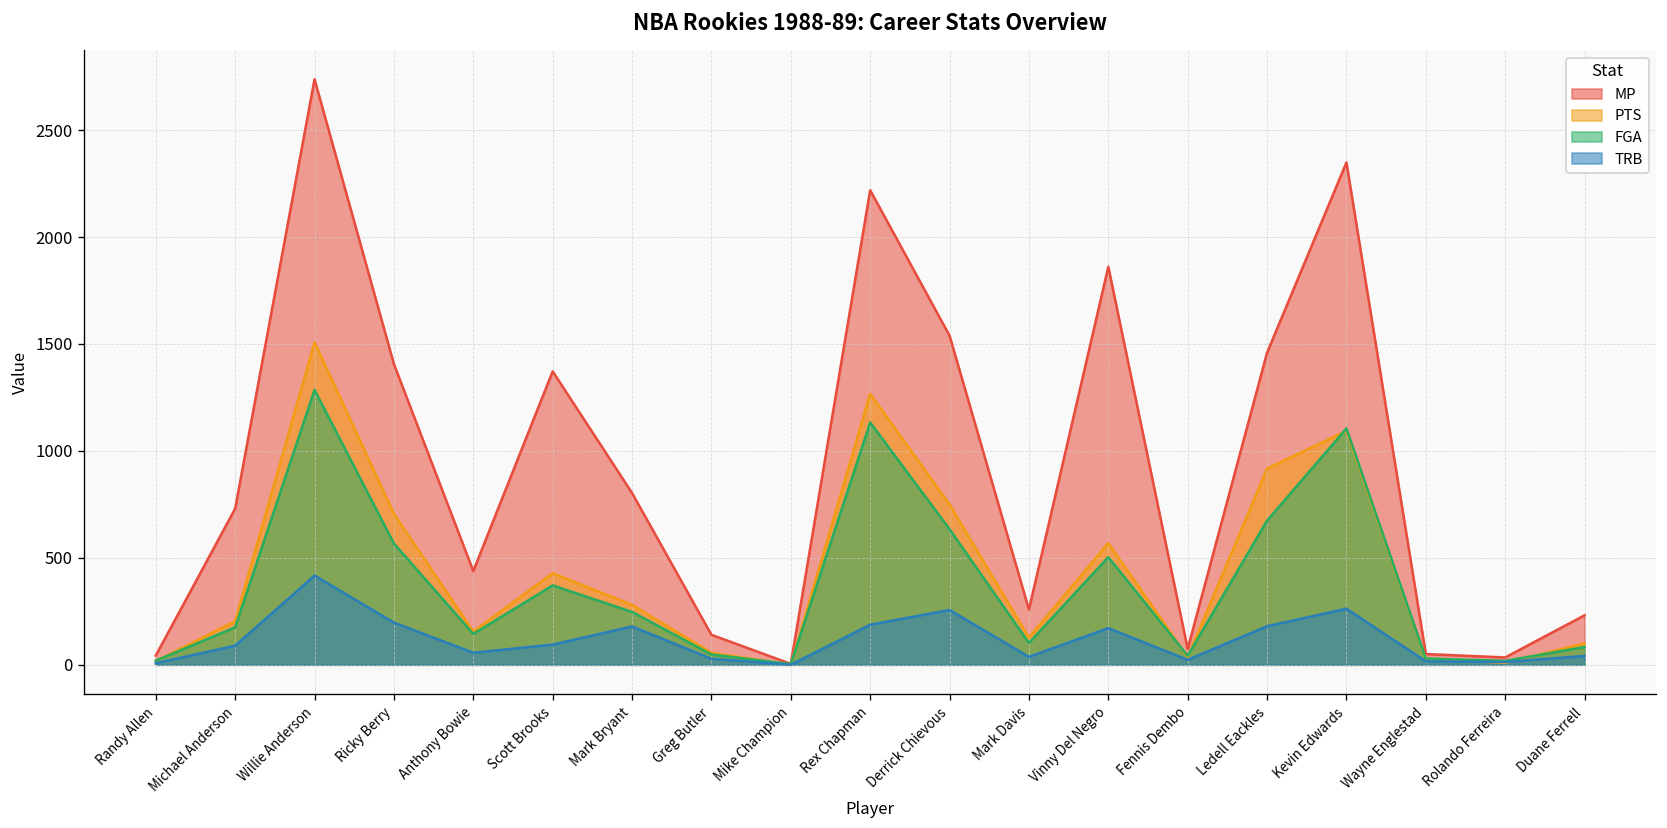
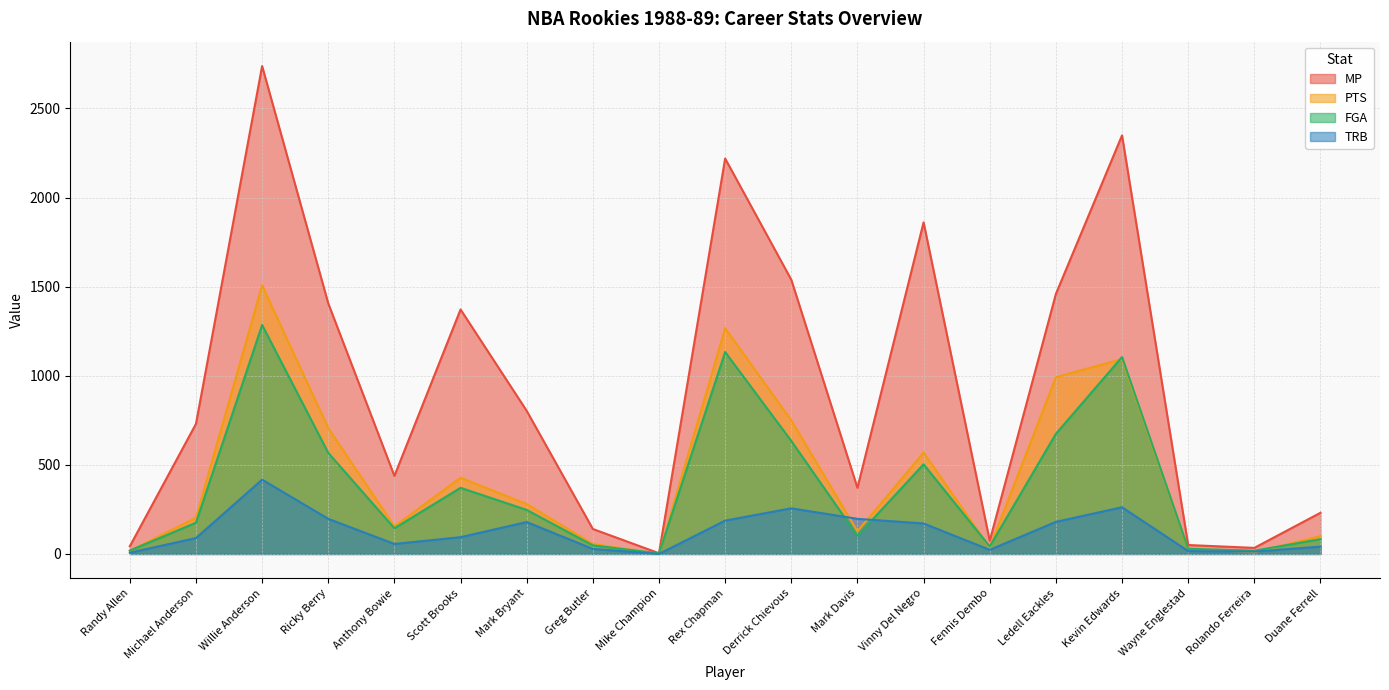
  {
    "MP": {
      "Randy Allen": 40,
      "Michael Anderson": 730,
      "Willie Anderson": 2740,
      "Ricky Berry": 1410,
      "Anthony Bowie": 440,
      "Scott Brooks": 1370,
      "Mark Bryant": 800,
      "Greg Butler": 140,
      "Rex Chapman": 2220,
      "Derrick Chievous": 1540,
-     "Mark Davis": 260,
+     "Mark Davis": 370,
      "Vinny Del Negro": 1860,
      "Fennis Dembo": 70,
      "Ledell Eackles": 1460,
      "Kevin Edwards": 2350,
      "Wayne Englestad": 50,
      "Rolando Ferreira": 30,
      "Duane Ferrell": 230
    },
    "PTS": {
      "Michael Anderson": 200,
      "Willie Anderson": 1510,
      "Ricky Berry": 710,
      "Scott Brooks": 430,
      "Mark Bryant": 280,
      "Rex Chapman": 1270,
      "Derrick Chievous": 750,
      "Mark Davis": 130,
      "Vinny Del Negro": 570,
-     "Ledell Eackles": 920,
+     "Ledell Eackles": 990,
      "Duane Ferrell": 100
    },
    "FGA": {
      "Michael Anderson": 180,
      "Willie Anderson": 1290,
      "Ricky Berry": 570,
      "Scott Brooks": 370,
      "Mark Bryant": 250,
      "Rex Chapman": 1130,
      "Derrick Chievous": 630,
      "Mark Davis": 100,
      "Vinny Del Negro": 500,
      "Ledell Eackles": 670,
      "Duane Ferrell": 80
    },
    "TRB": {
      "Michael Anderson": 90,
      "Willie Anderson": 420,
      "Ricky Berry": 200,
      "Anthony Bowie": 60,
      "Scott Brooks": 90,
      "Mark Bryant": 180,
      "Greg Butler": 30,
      "Rex Chapman": 190,
      "Derrick Chievous": 260,
-     "Mark Davis": 40,
+     "Mark Davis": 200,
      "Vinny Del Negro": 170,
      "Ledell Eackles": 180,
      "Kevin Edwards": 260,
      "Duane Ferrell": 40
    }
  }
